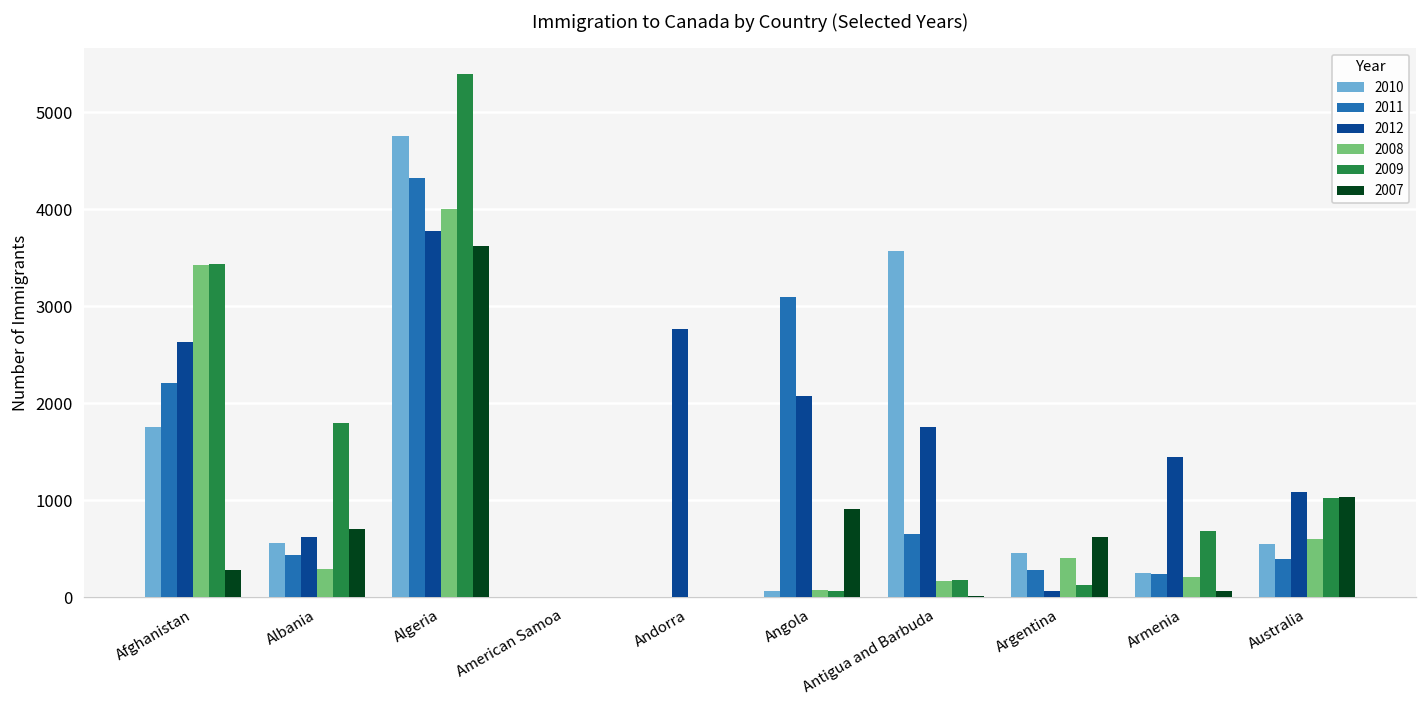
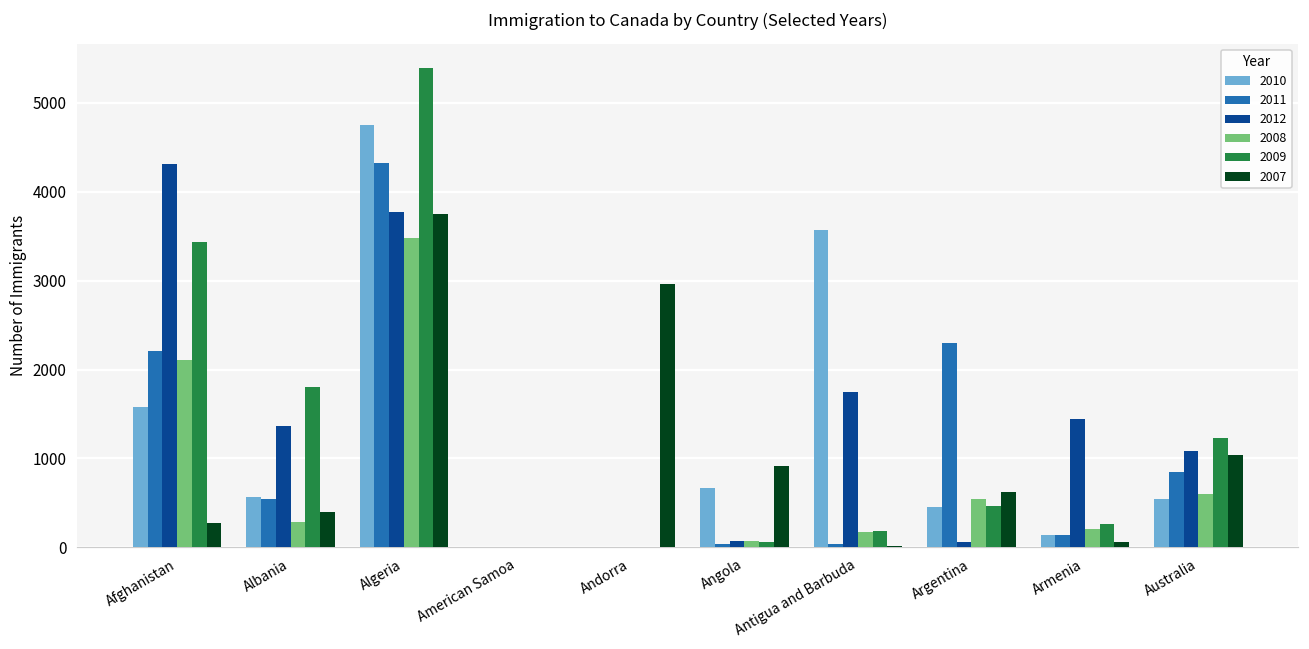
  {
    "2010": {
-     "Afghanistan": 1800,
+     "Afghanistan": 1600,
      "Albania": 600,
      "Algeria": 4800,
      "American Samoa": 0,
      "Andorra": 0,
-     "Angola": 100,
+     "Angola": 700,
      "Antigua and Barbuda": 3600,
      "Argentina": 500,
-     "Armenia": 300,
+     "Armenia": 100,
      "Australia": 500
    },
    "2011": {
      "Afghanistan": 2200,
-     "Albania": 400,
+     "Albania": 500,
      "Algeria": 4300,
      "American Samoa": 0,
      "Andorra": 0,
-     "Angola": 3100,
-     "Antigua and Barbuda": 600,
-     "Argentina": 300,
-     "Armenia": 200,
-     "Australia": 400
+     "Angola": 0,
+     "Antigua and Barbuda": 0,
+     "Argentina": 2300,
+     "Armenia": 100,
+     "Australia": 900
    },
    "2012": {
-     "Afghanistan": 2600,
-     "Albania": 600,
+     "Afghanistan": 4300,
+     "Albania": 1400,
      "Algeria": 3800,
      "American Samoa": 0,
-     "Andorra": 2800,
-     "Angola": 2100,
+     "Andorra": 0,
+     "Angola": 100,
      "Antigua and Barbuda": 1800,
      "Argentina": 100,
      "Armenia": 1400,
      "Australia": 1100
    },
    "2008": {
-     "Afghanistan": 3400,
+     "Afghanistan": 2100,
      "Albania": 300,
-     "Algeria": 4000,
+     "Algeria": 3500,
      "American Samoa": 0,
      "Andorra": 0,
      "Angola": 100,
      "Antigua and Barbuda": 200,
-     "Argentina": 400,
+     "Argentina": 500,
      "Armenia": 200,
      "Australia": 600
    },
    "2009": {
      "Afghanistan": 3400,
      "Albania": 1800,
      "Algeria": 5400,
      "American Samoa": 0,
      "Andorra": 0,
      "Angola": 100,
      "Antigua and Barbuda": 200,
-     "Argentina": 100,
-     "Armenia": 700,
-     "Australia": 1000
+     "Argentina": 500,
+     "Armenia": 300,
+     "Australia": 1200
    },
    "2007": {
      "Afghanistan": 300,
-     "Albania": 700,
-     "Algeria": 3600,
+     "Albania": 400,
+     "Algeria": 3800,
      "American Samoa": 0,
-     "Andorra": 0,
+     "Andorra": 3000,
      "Angola": 900,
      "Argentina": 600,
      "Armenia": 100,
      "Australia": 1000
    }
  }
